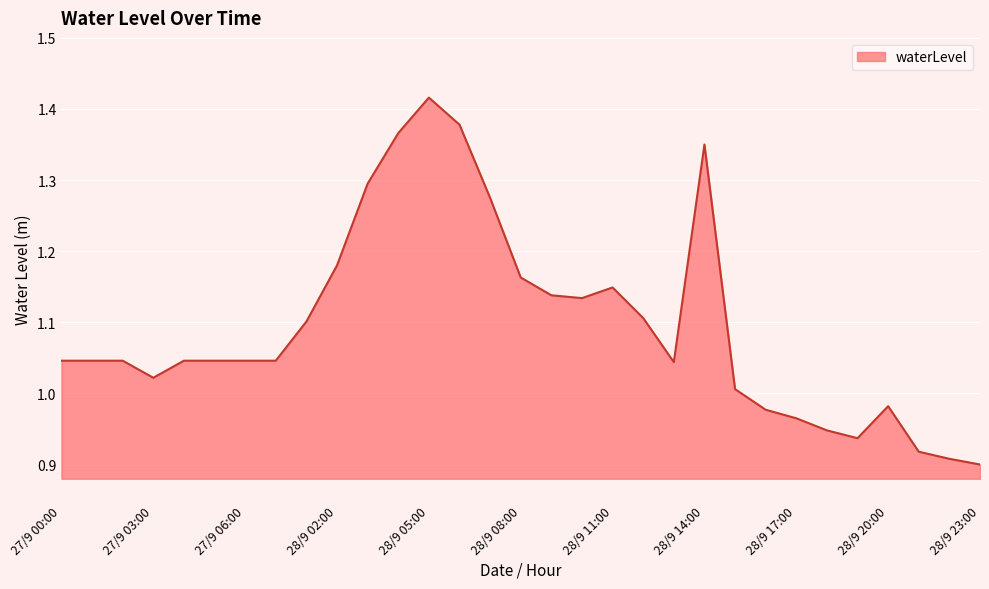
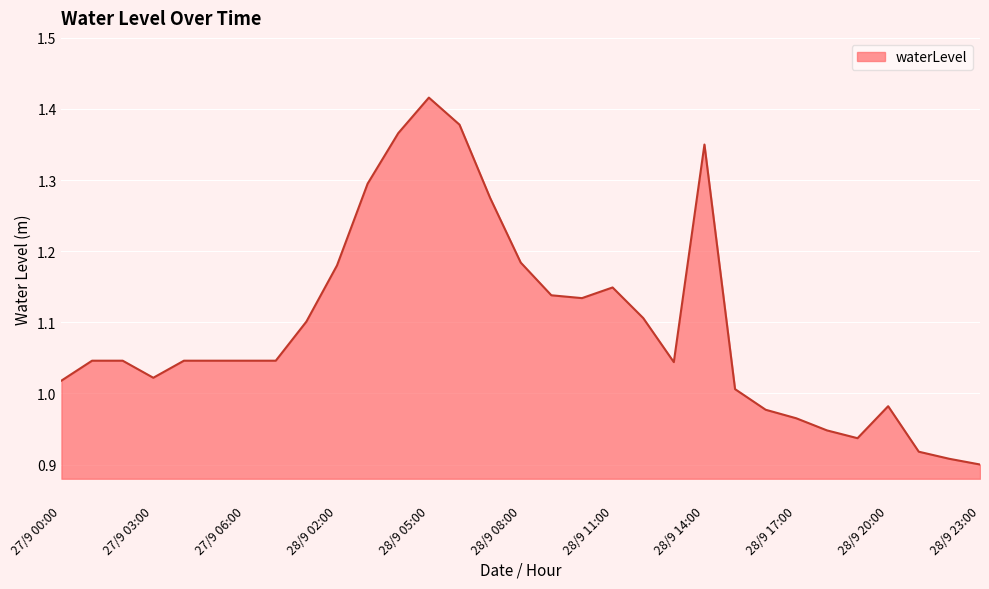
  {
-   "27/9 00:00": 1.05,
+   "27/9 00:00": 1.02,
    "27/9 03:00": 1.02,
    "27/9 06:00": 1.05,
    "28/9 02:00": 1.18,
    "28/9 05:00": 1.42,
-   "28/9 08:00": 1.16,
+   "28/9 08:00": 1.18,
    "28/9 11:00": 1.15,
    "28/9 14:00": 1.35,
    "28/9 17:00": 0.97,
    "28/9 20:00": 0.98,
    "28/9 23:00": 0.90
  }
